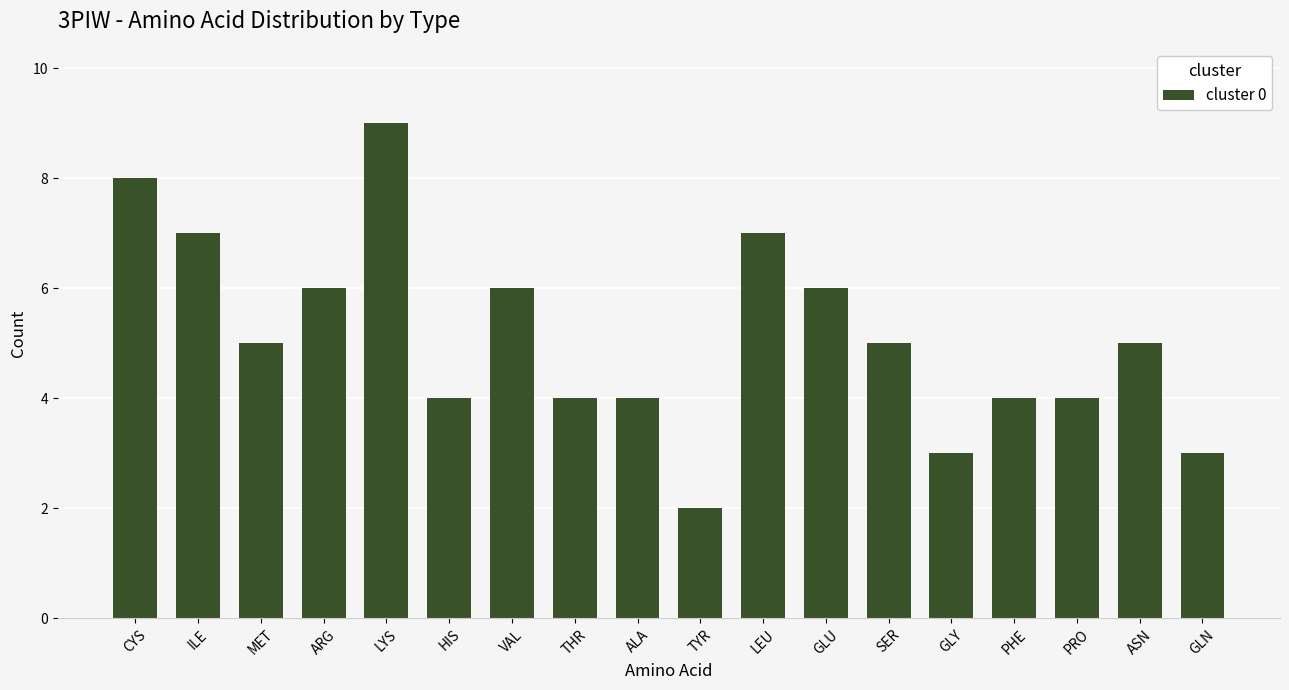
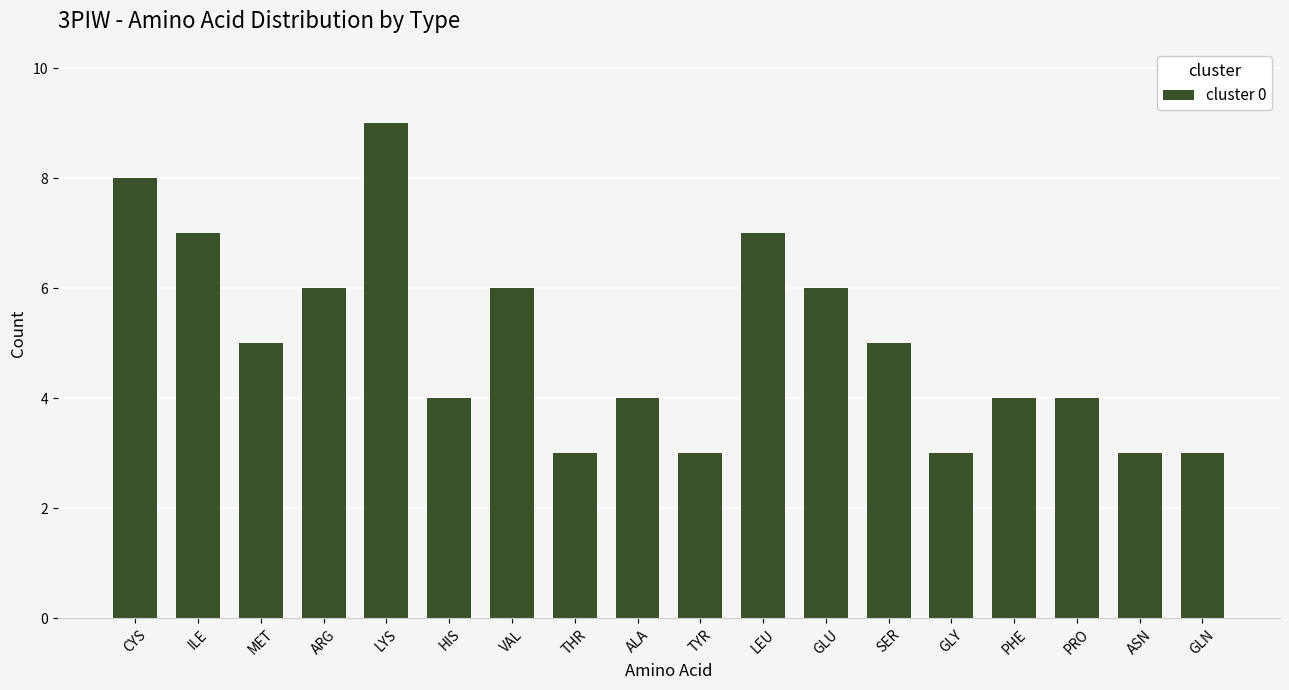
  {
    "CYS": 8,
    "ILE": 7,
    "MET": 5,
    "ARG": 6,
    "LYS": 9,
    "HIS": 4,
    "VAL": 6,
-   "THR": 4,
+   "THR": 3,
    "ALA": 4,
-   "TYR": 2,
+   "TYR": 3,
    "LEU": 7,
    "GLU": 6,
    "SER": 5,
    "GLY": 3,
    "PHE": 4,
    "PRO": 4,
-   "ASN": 5,
+   "ASN": 3,
    "GLN": 3
  }
